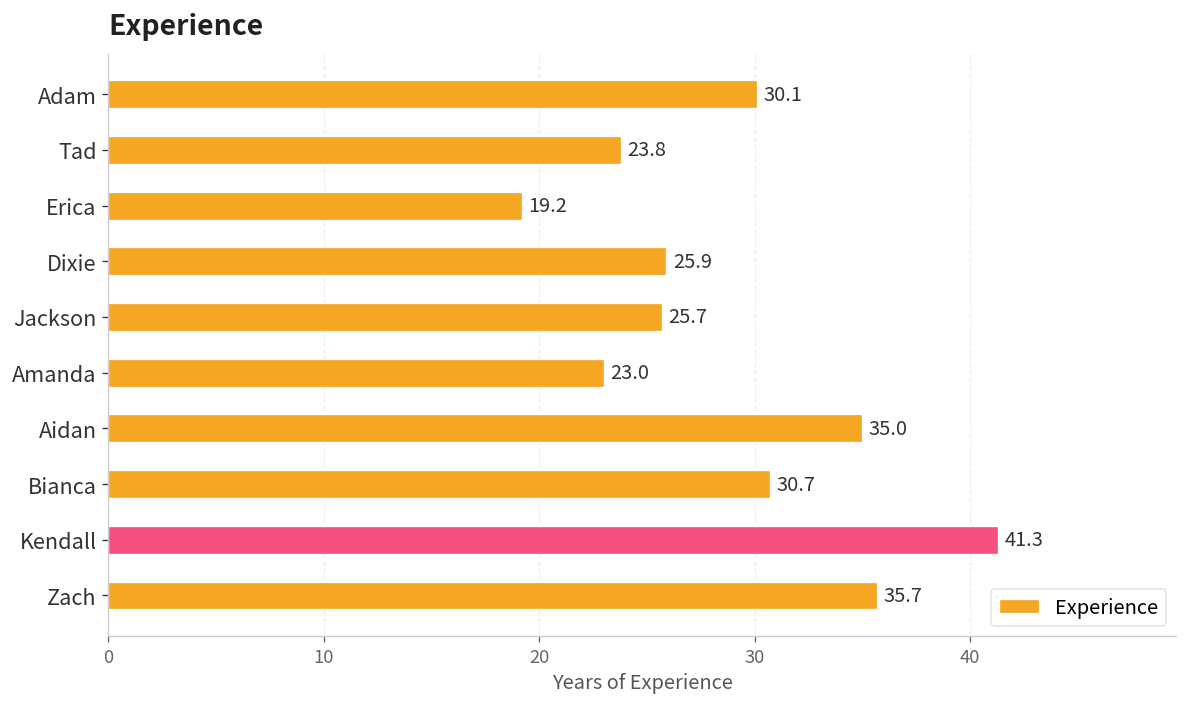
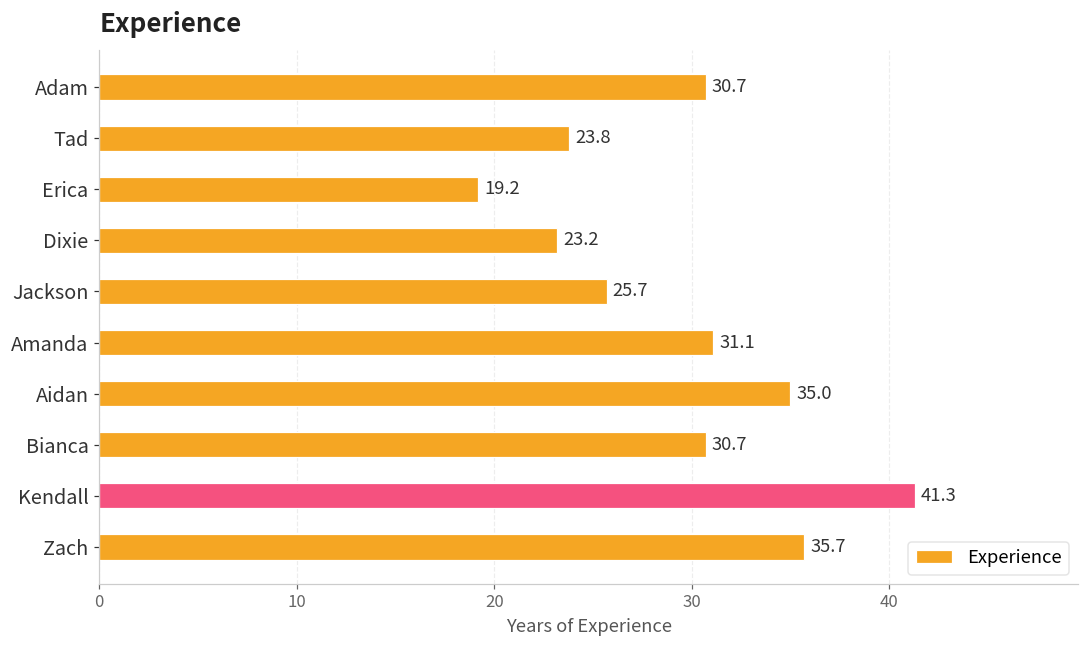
  {
-   "Adam": 30.1,
+   "Adam": 30.7,
    "Tad": 23.8,
    "Erica": 19.2,
-   "Dixie": 25.9,
+   "Dixie": 23.2,
    "Jackson": 25.7,
-   "Amanda": 23.0,
+   "Amanda": 31.1,
    "Aidan": 35.0,
    "Bianca": 30.7,
    "Kendall": 41.3,
    "Zach": 35.7
  }
